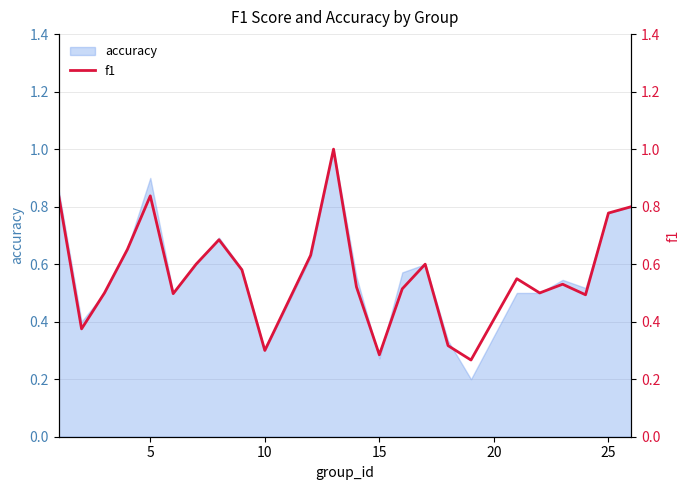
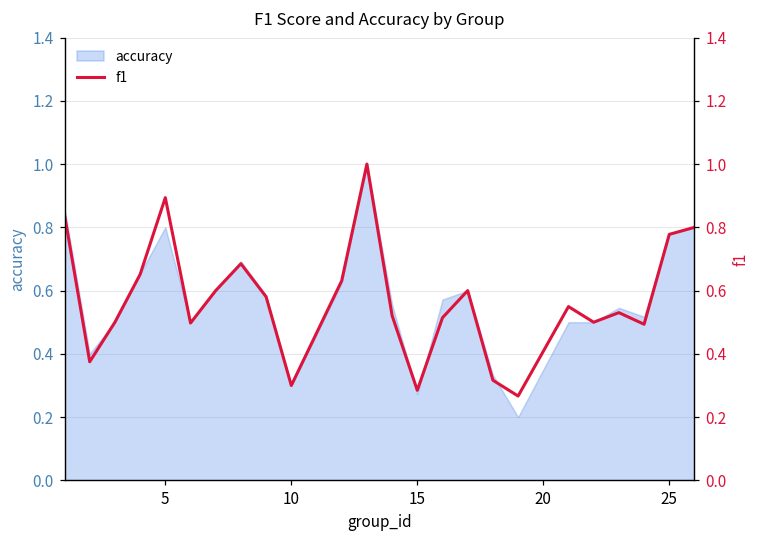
  {
    "accuracy": {
-     "5": 0.9,
+     "5": 0.8,
      "10": 0.3,
      "15": 0.27,
      "25": 0.78
    },
    "f1": {
-     "5": 0.84,
+     "5": 0.89,
      "10": 0.30,
      "15": 0.28,
      "25": 0.78
    }
  }
